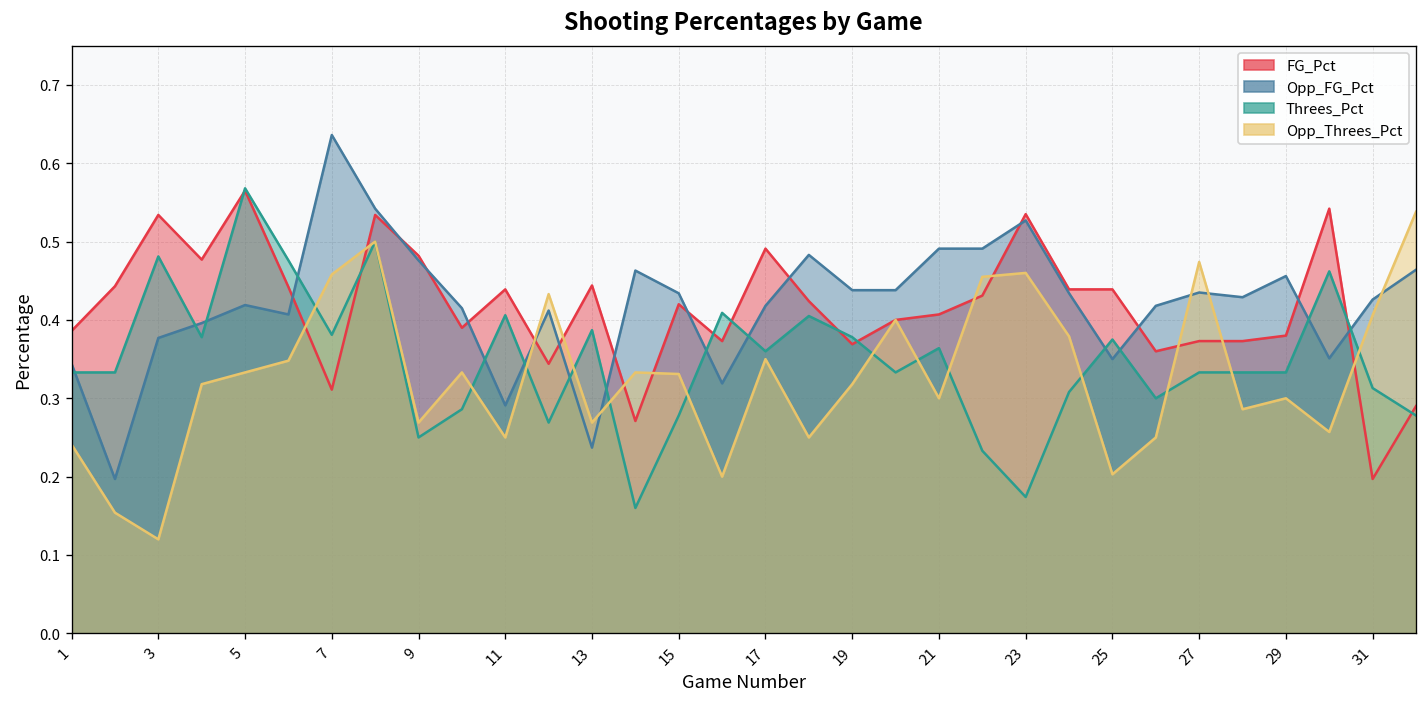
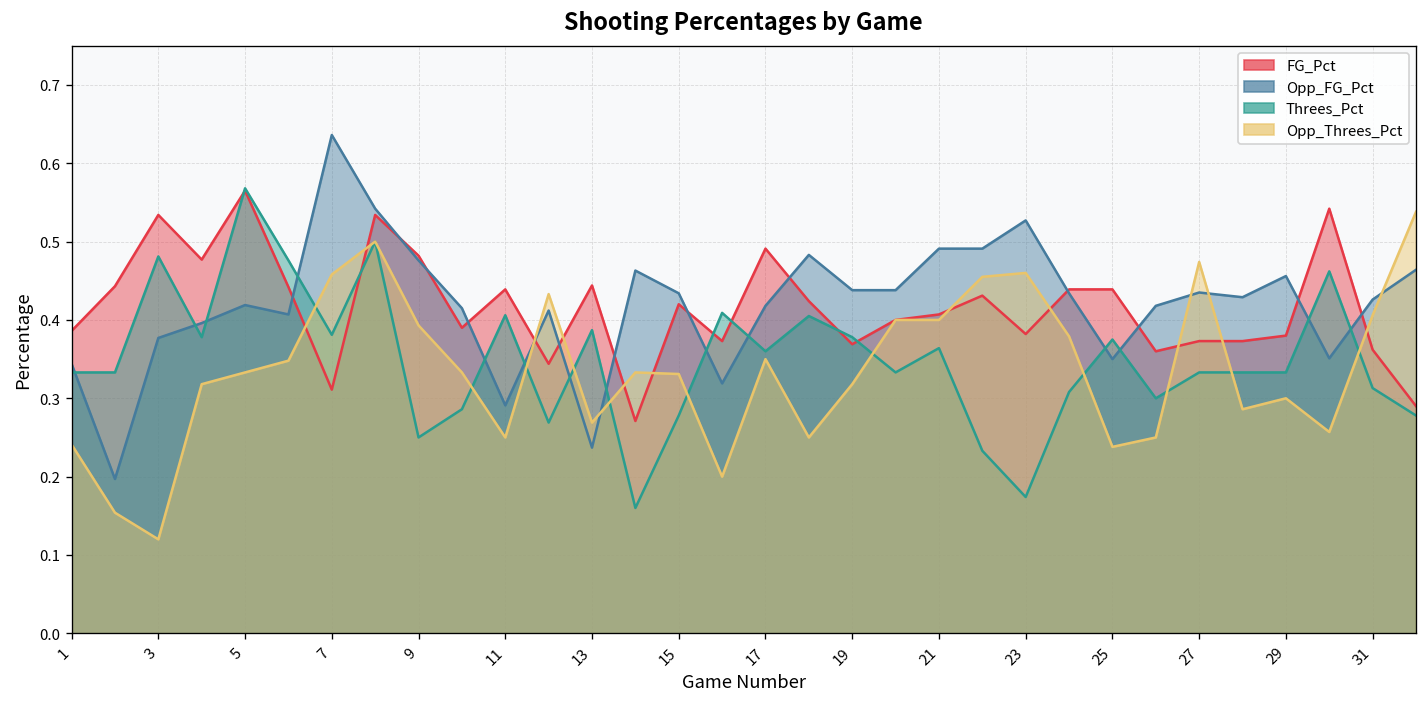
  {
    "FG_Pct": {
      "1": 0.39,
      "3": 0.53,
      "7": 0.31,
      "9": 0.48,
      "11": 0.44,
      "13": 0.44,
      "15": 0.42,
      "17": 0.49,
      "19": 0.37,
      "21": 0.41,
-     "23": 0.54,
+     "23": 0.38,
      "25": 0.44,
      "27": 0.37,
      "29": 0.38,
-     "31": 0.20
+     "31": 0.36
    },
    "Opp_Threes_Pct": {
      "1": 0.24,
      "3": 0.12,
      "5": 0.33,
      "7": 0.46,
-     "9": 0.27,
+     "9": 0.39,
      "11": 0.25,
      "13": 0.27,
      "15": 0.33,
      "17": 0.35,
      "19": 0.32,
-     "21": 0.3,
+     "21": 0.4,
      "23": 0.46,
-     "25": 0.20,
+     "25": 0.24,
      "27": 0.47,
      "29": 0.30,
      "31": 0.41
    }
  }
